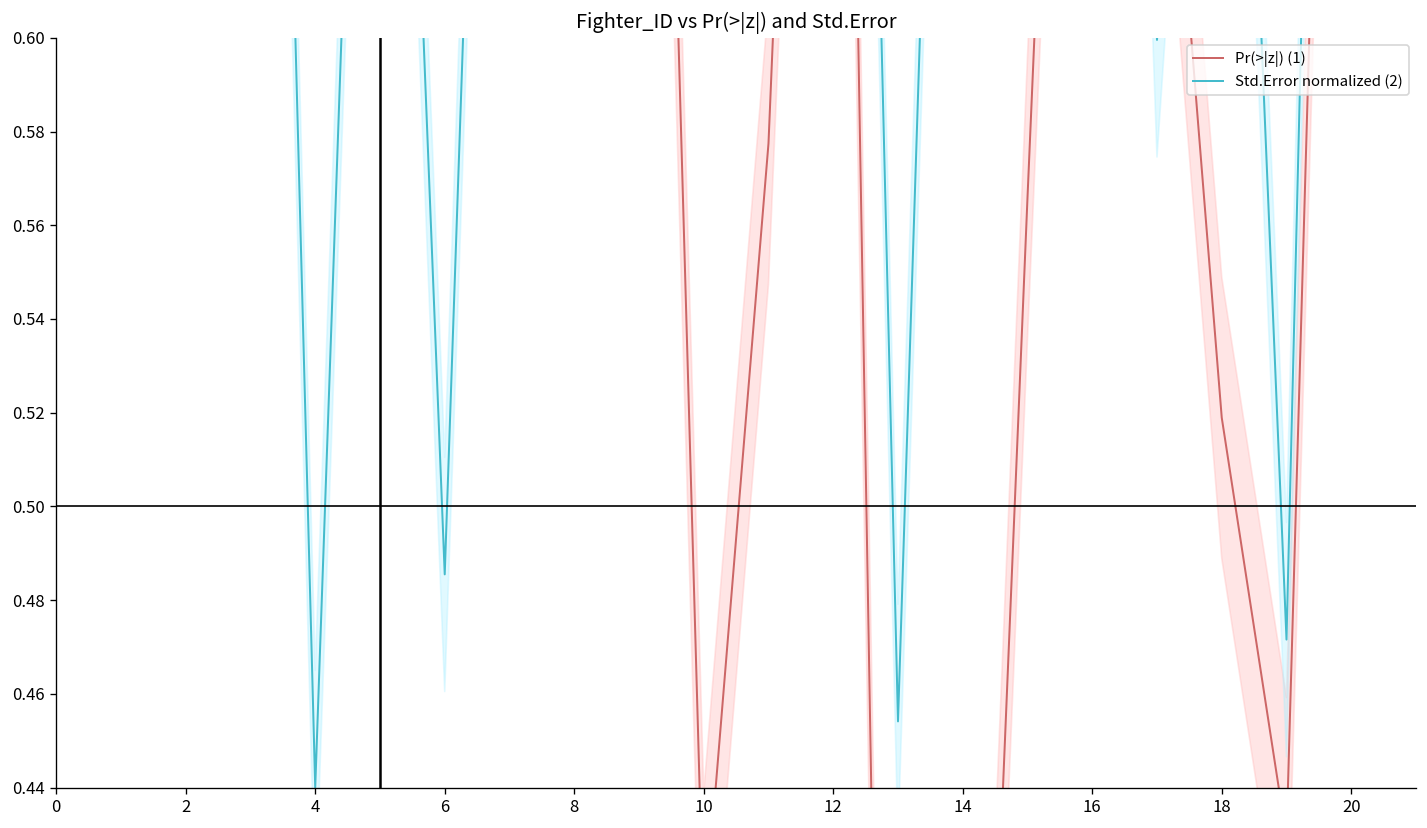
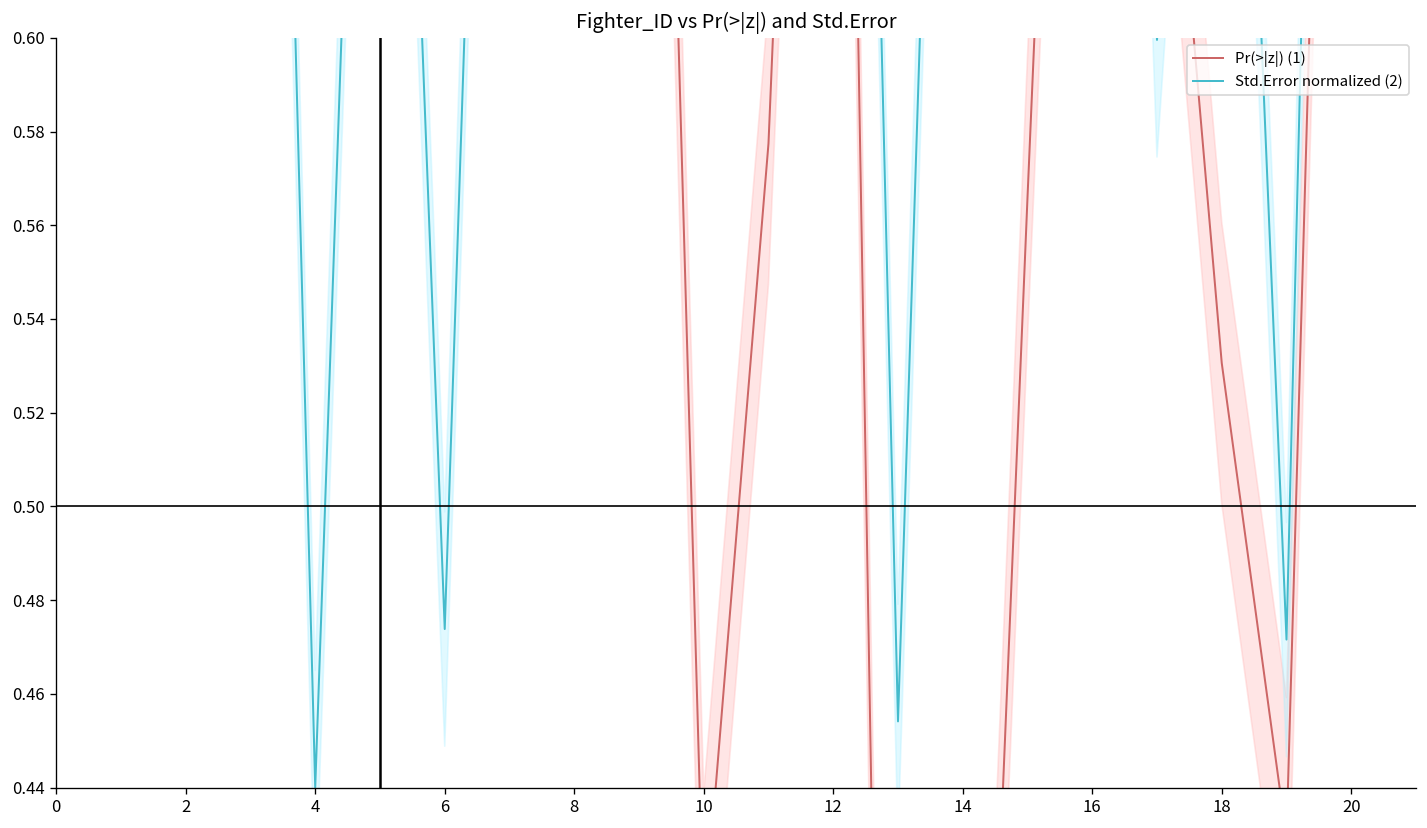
  {
    "Pr(>|z|) (1)": {
-     "18": 0.519
+     "18": 0.531
    },
    "Std.Error normalized (2)": {
      "4": 0.440,
-     "6": 0.485
+     "6": 0.474
    }
  }
